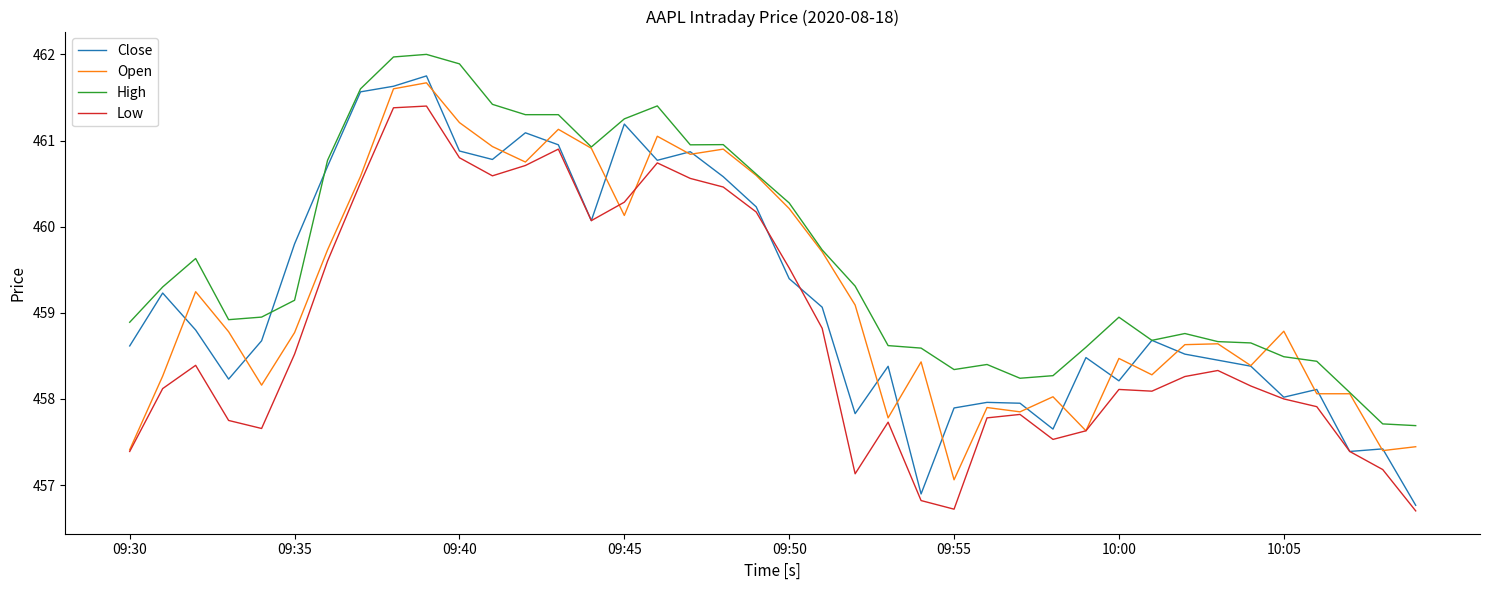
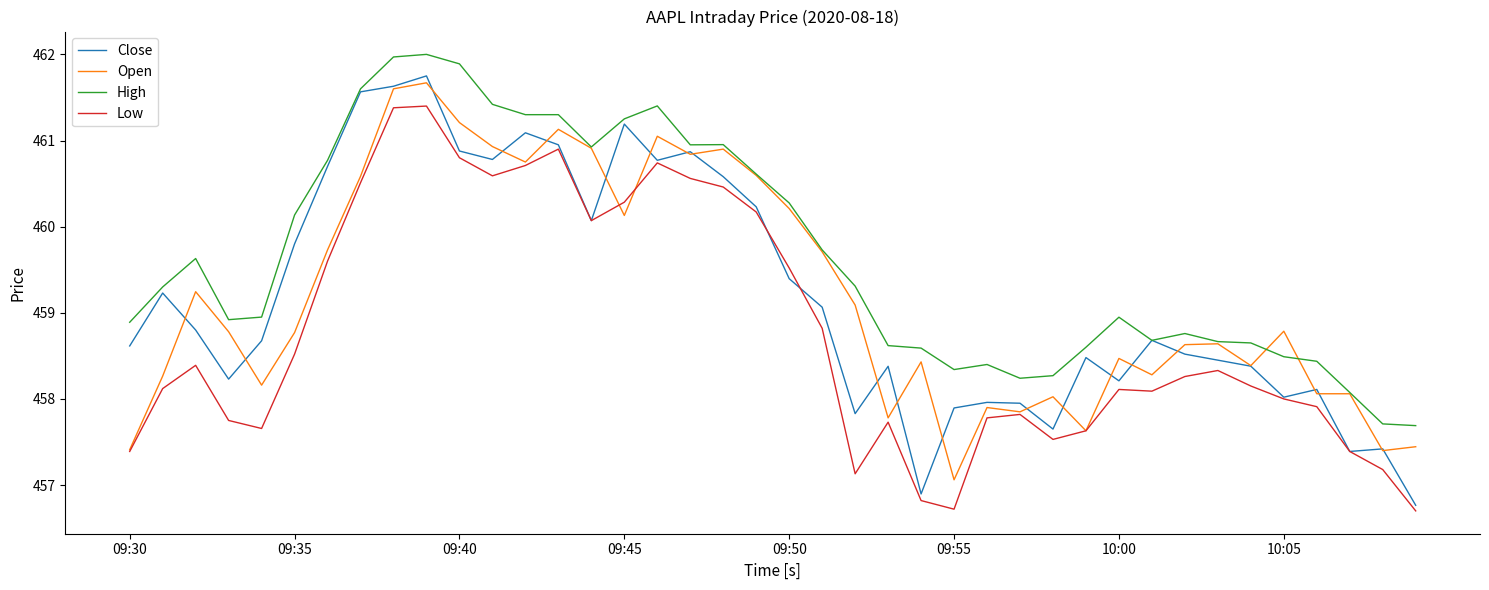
  {
    "Close": {
      "09:30": 458.6,
      "09:35": 459.8,
      "09:40": 460.9,
      "09:45": 461.2,
      "09:50": 459.4,
      "09:55": 457.9,
      "10:00": 458.2
    },
    "Open": {
      "09:35": 458.8,
      "09:40": 461.2,
      "09:45": 460.1,
      "09:50": 460.2,
      "09:55": 457.1,
      "10:00": 458.5,
      "10:05": 458.8
    },
    "High": {
      "09:30": 458.9,
-     "09:35": 459.1,
+     "09:35": 460.1,
      "09:40": 461.9,
      "09:45": 461.3,
      "09:50": 460.3,
      "09:55": 458.3,
      "10:00": 458.9,
      "10:05": 458.5
    },
    "Low": {
      "09:35": 458.5,
      "09:40": 460.8,
      "09:45": 460.3,
      "09:50": 459.5,
      "09:55": 456.7,
      "10:00": 458.1
    }
  }
